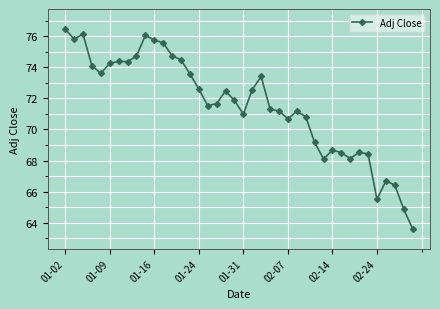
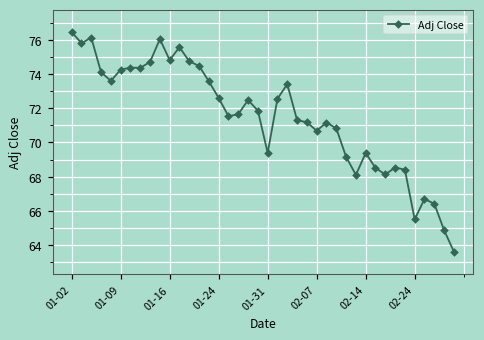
  {
    "01-02": 76.5,
    "01-09": 74.3,
-   "01-16": 75.8,
+   "01-16": 74.8,
    "01-24": 72.6,
-   "01-31": 71.0,
+   "01-31": 69.4,
    "02-07": 70.7,
-   "02-14": 68.7,
+   "02-14": 69.4,
    "02-24": 65.5
  }
